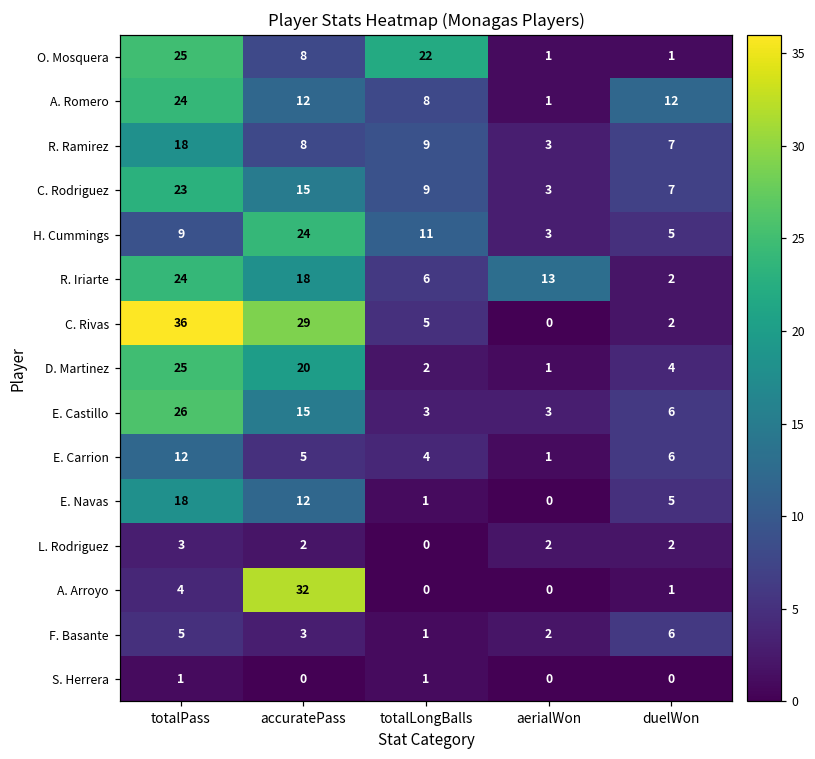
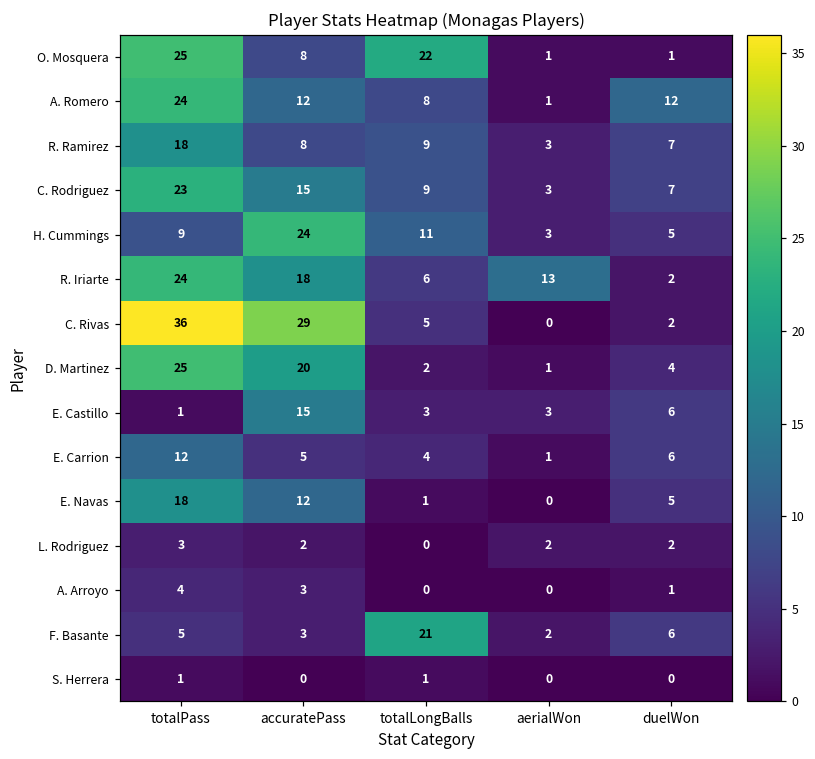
  {
    "O. Mosquera": {
      "totalPass": 25,
      "accuratePass": 8,
      "totalLongBalls": 22,
      "aerialWon": 1,
      "duelWon": 1
    },
    "A. Romero": {
      "totalPass": 24,
      "accuratePass": 12,
      "totalLongBalls": 8,
      "aerialWon": 1,
      "duelWon": 12
    },
    "R. Ramirez": {
      "totalPass": 18,
      "accuratePass": 8,
      "totalLongBalls": 9,
      "aerialWon": 3,
      "duelWon": 7
    },
    "C. Rodriguez": {
      "totalPass": 23,
      "accuratePass": 15,
      "totalLongBalls": 9,
      "aerialWon": 3,
      "duelWon": 7
    },
    "H. Cummings": {
      "totalPass": 9,
      "accuratePass": 24,
      "totalLongBalls": 11,
      "aerialWon": 3,
      "duelWon": 5
    },
    "R. Iriarte": {
      "totalPass": 24,
      "accuratePass": 18,
      "totalLongBalls": 6,
      "aerialWon": 13,
      "duelWon": 2
    },
    "C. Rivas": {
      "totalPass": 36,
      "accuratePass": 29,
      "totalLongBalls": 5,
      "aerialWon": 0,
      "duelWon": 2
    },
    "D. Martinez": {
      "totalPass": 25,
      "accuratePass": 20,
      "totalLongBalls": 2,
      "aerialWon": 1,
      "duelWon": 4
    },
    "E. Castillo": {
-     "totalPass": 26,
+     "totalPass": 1,
      "accuratePass": 15,
      "totalLongBalls": 3,
      "aerialWon": 3,
      "duelWon": 6
    },
    "E. Carrion": {
      "totalPass": 12,
      "accuratePass": 5,
      "totalLongBalls": 4,
      "aerialWon": 1,
      "duelWon": 6
    },
    "E. Navas": {
      "totalPass": 18,
      "accuratePass": 12,
      "totalLongBalls": 1,
      "aerialWon": 0,
      "duelWon": 5
    },
    "L. Rodriguez": {
      "totalPass": 3,
      "accuratePass": 2,
      "totalLongBalls": 0,
      "aerialWon": 2,
      "duelWon": 2
    },
    "A. Arroyo": {
      "totalPass": 4,
-     "accuratePass": 32,
+     "accuratePass": 3,
      "totalLongBalls": 0,
      "aerialWon": 0,
      "duelWon": 1
    },
    "F. Basante": {
      "totalPass": 5,
      "accuratePass": 3,
-     "totalLongBalls": 1,
+     "totalLongBalls": 21,
      "aerialWon": 2,
      "duelWon": 6
    },
    "S. Herrera": {
      "totalPass": 1,
      "accuratePass": 0,
      "totalLongBalls": 1,
      "aerialWon": 0,
      "duelWon": 0
    }
  }
